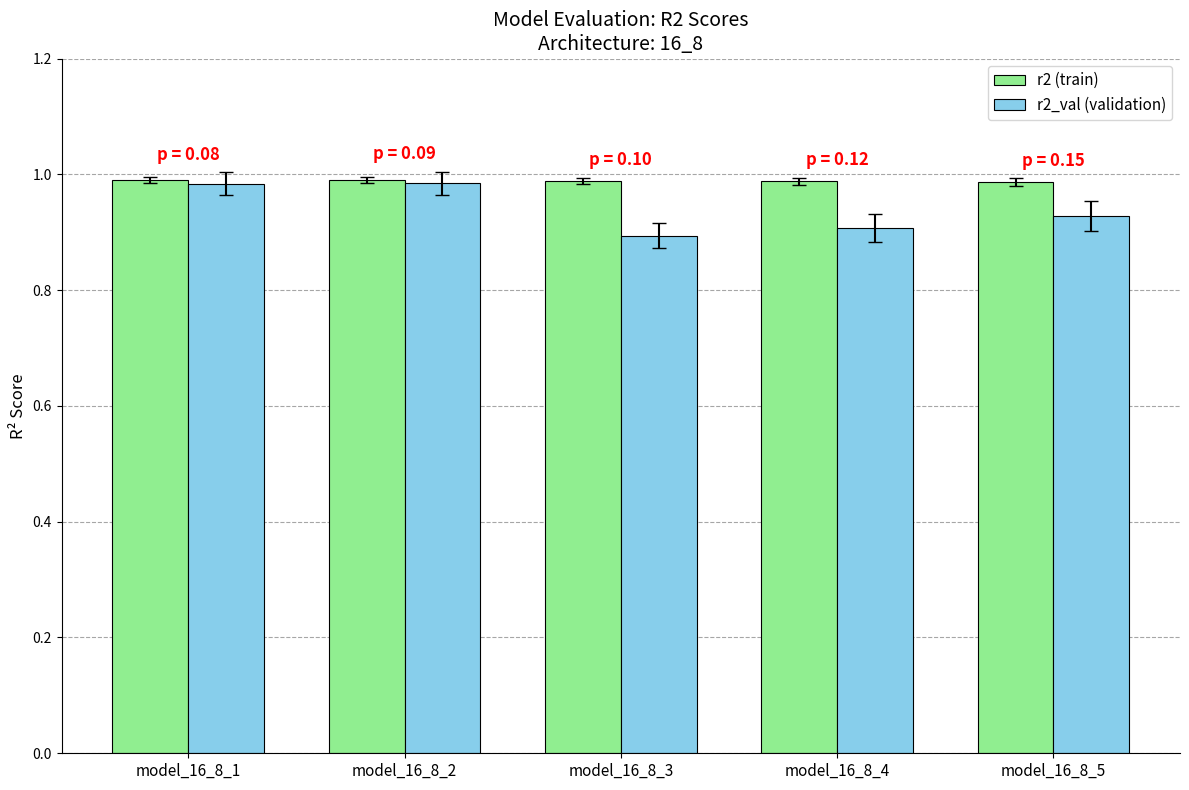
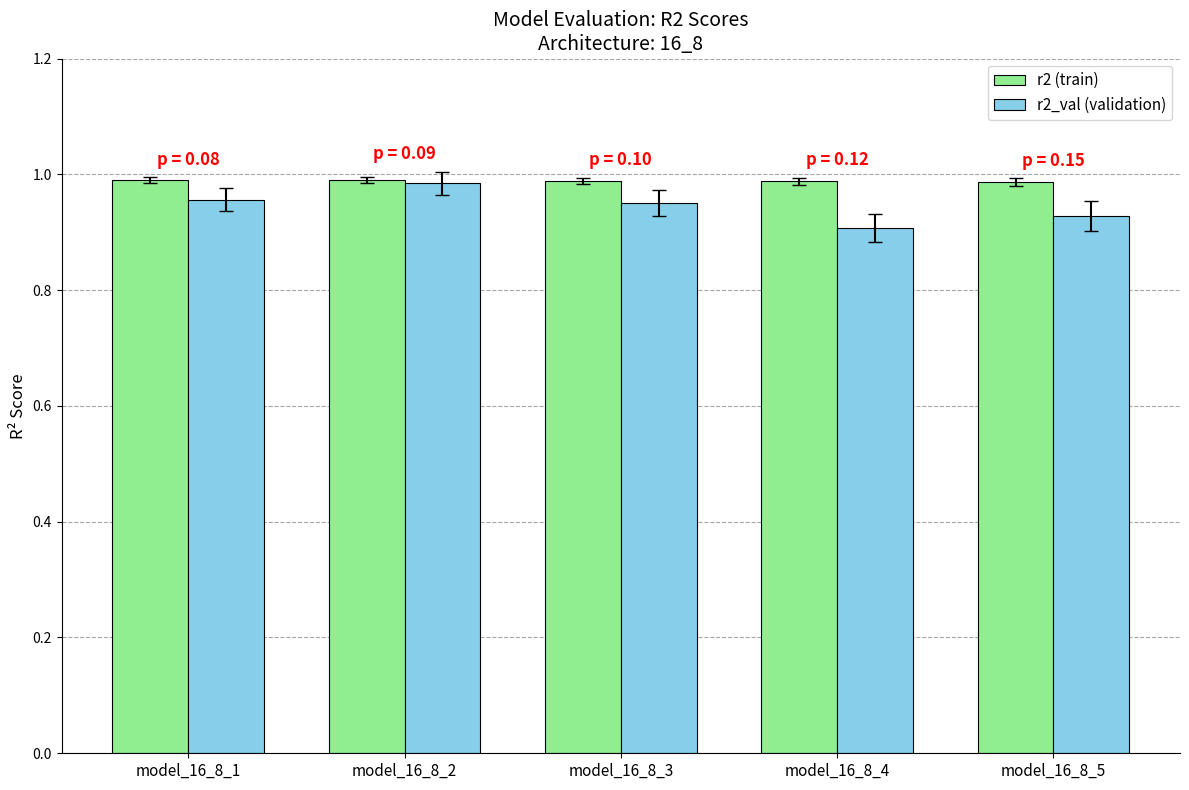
  {
    "r2 (train)": {
      "model_16_8_1": 0.99,
      "model_16_8_2": 0.99,
      "model_16_8_3": 0.99,
      "model_16_8_4": 0.99,
      "model_16_8_5": 0.99
    },
    "r2_val (validation)": {
-     "model_16_8_1": 0.98,
+     "model_16_8_1": 0.96,
      "model_16_8_2": 0.98,
-     "model_16_8_3": 0.89,
+     "model_16_8_3": 0.95,
      "model_16_8_4": 0.91,
      "model_16_8_5": 0.93
    }
  }
